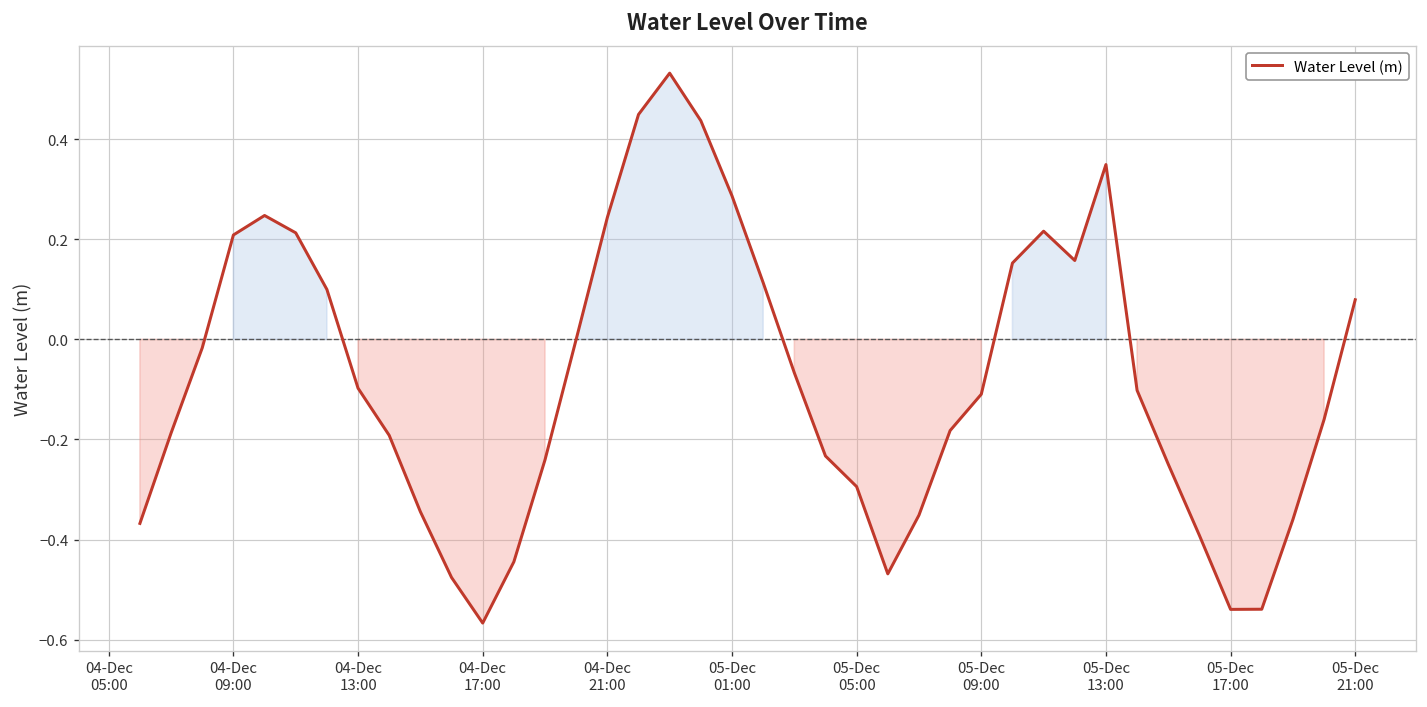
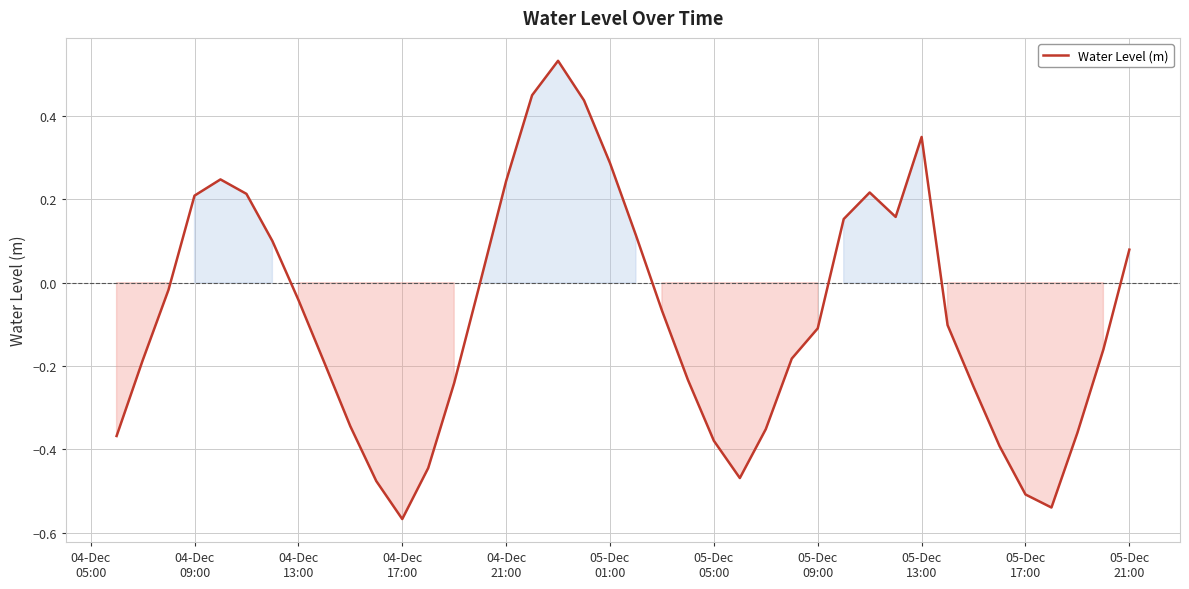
  {
    "04-Dec 09:00": 0.21,
-   "04-Dec 13:00": -0.10,
+   "04-Dec 13:00": -0.04,
    "04-Dec 17:00": -0.57,
    "04-Dec 21:00": 0.24,
    "05-Dec 01:00": 0.29,
-   "05-Dec 05:00": -0.29,
+   "05-Dec 05:00": -0.38,
    "05-Dec 09:00": -0.11,
    "05-Dec 13:00": 0.35,
-   "05-Dec 17:00": -0.54,
+   "05-Dec 17:00": -0.51,
    "05-Dec 21:00": 0.08
  }
